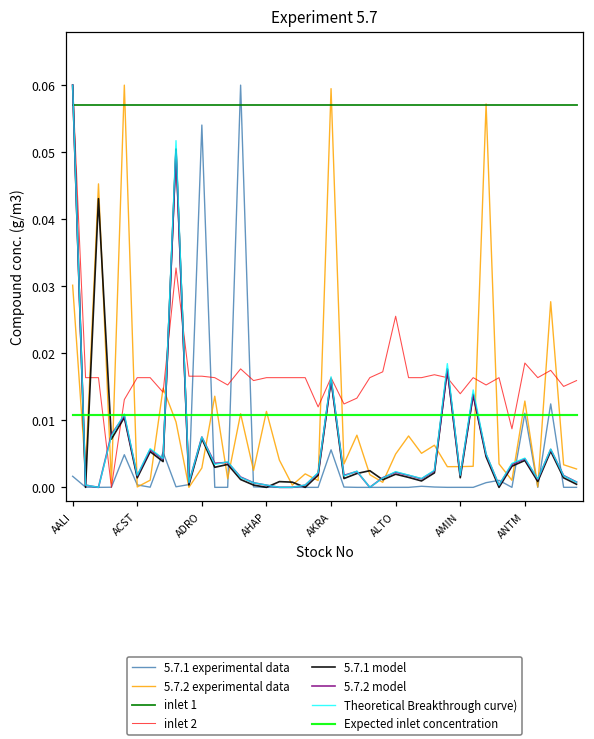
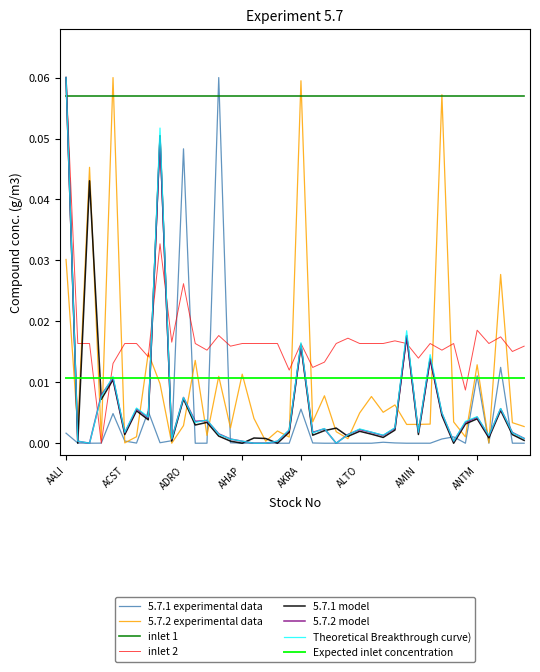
  {
    "5.7.1 experimental data": {
      "AALI": 0.002,
-     "ADRO": 0.054,
+     "ADRO": 0.048,
      "AKRA": 0.006,
      "ALTO": 0.000,
      "AMIN": 0.000
    },
    "5.7.2 experimental data": {
      "AALI": 0.030,
      "ADRO": 0.003,
      "AHAP": 0.011,
      "AKRA": 0.059,
      "ALTO": 0.005,
      "AMIN": 0.003,
      "ANTM": 0.013
    },
    "inlet 1": {
      "AALI": 0.057,
      "ACST": 0.057,
      "ADRO": 0.057,
      "AHAP": 0.057,
      "AKRA": 0.057,
      "ALTO": 0.057,
      "AMIN": 0.057,
      "ANTM": 0.057
    },
    "inlet 2": {
      "ACST": 0.016,
-     "ADRO": 0.017,
+     "ADRO": 0.026,
      "AHAP": 0.016,
-     "ALTO": 0.026,
+     "ALTO": 0.016,
      "AMIN": 0.014,
      "ANTM": 0.019
    },
    "Expected inlet concentration": {
      "AALI": 0.011,
      "ACST": 0.011,
      "ADRO": 0.011,
      "AHAP": 0.011,
      "AKRA": 0.011,
      "ALTO": 0.011,
      "AMIN": 0.011
    }
  }
